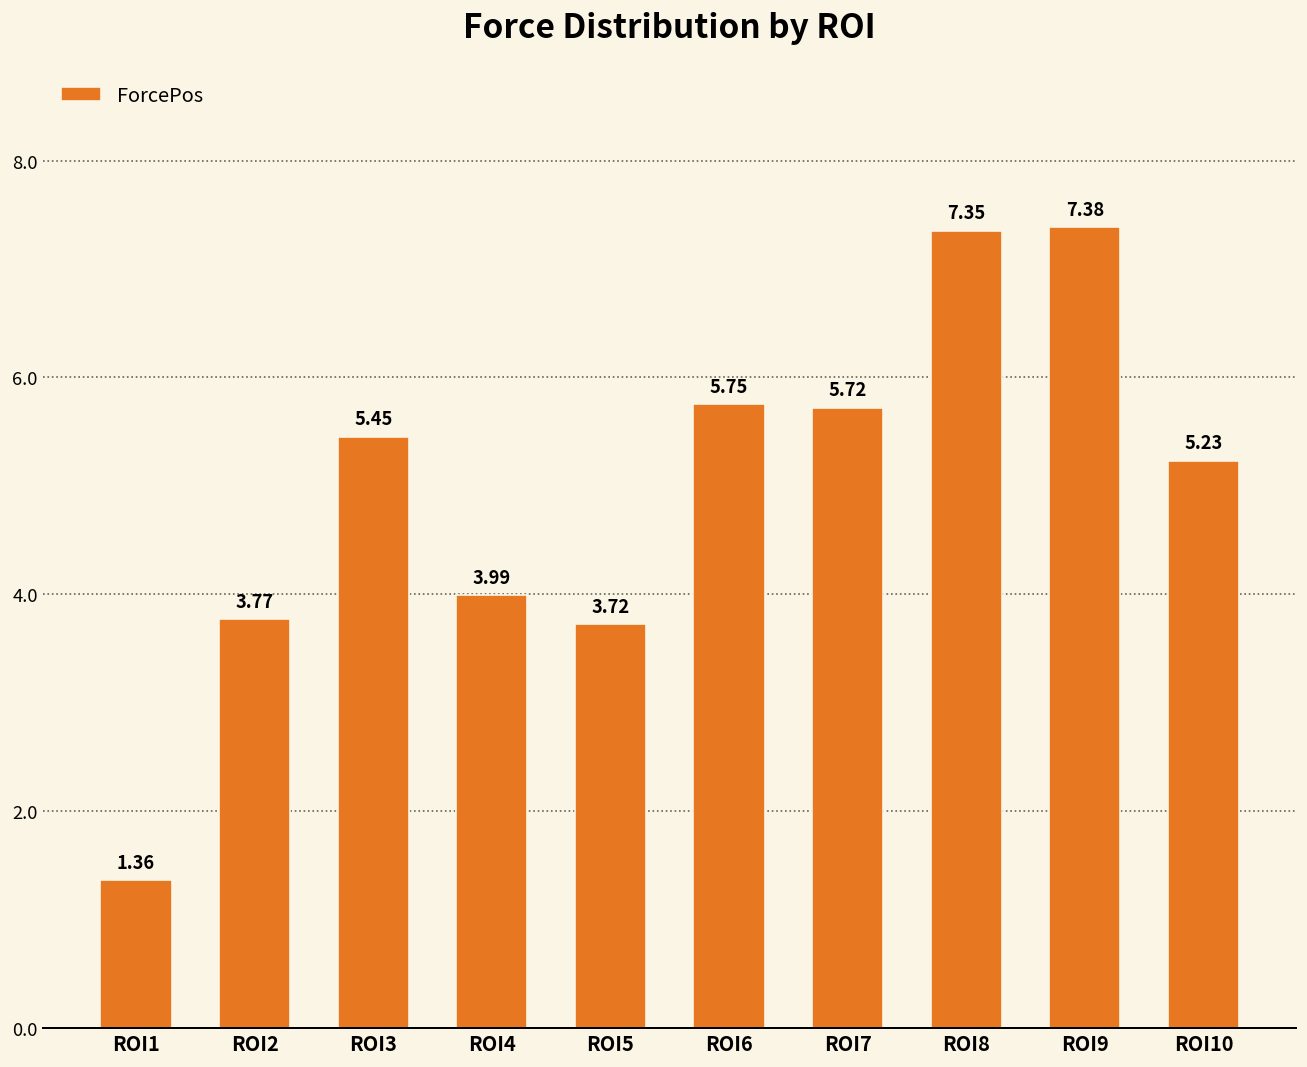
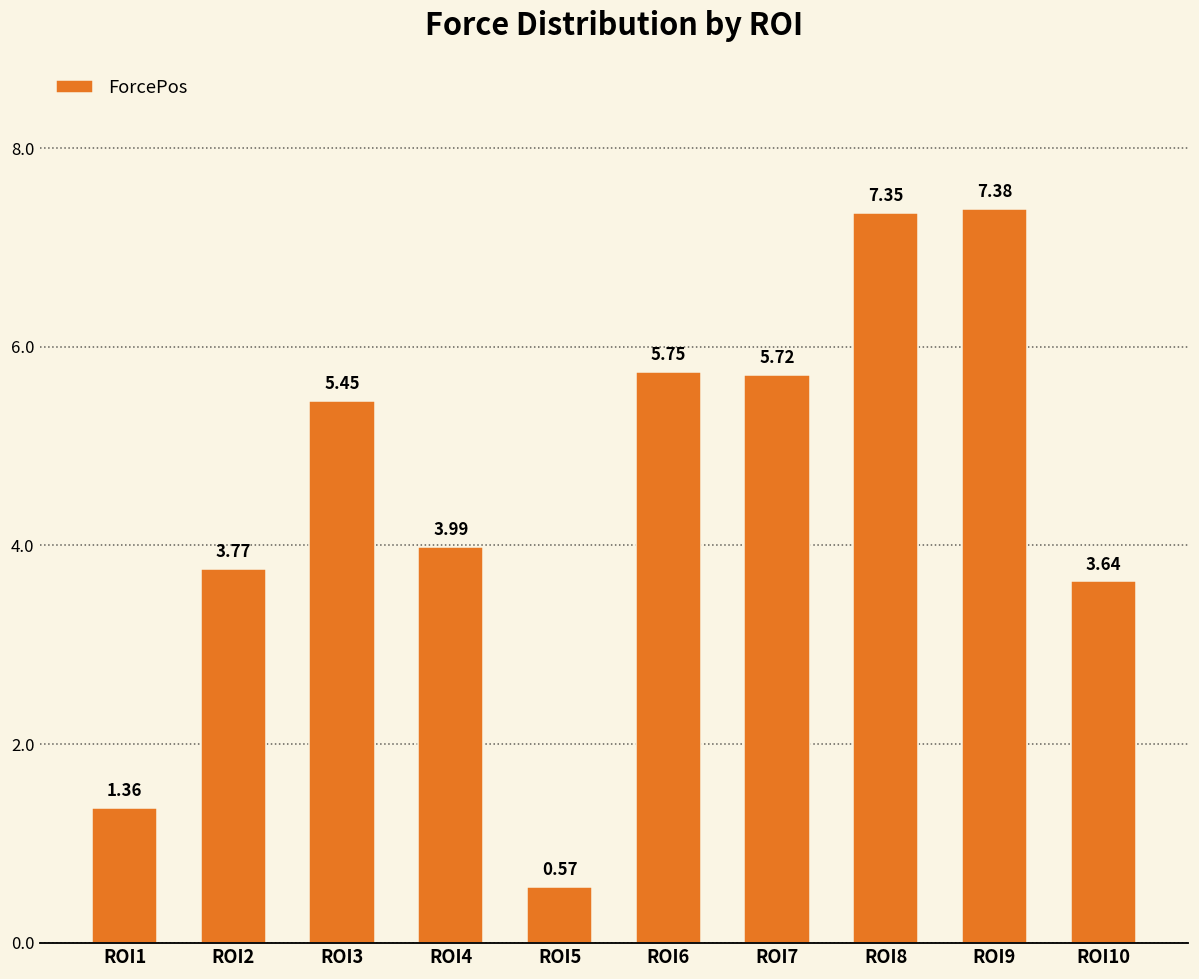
  {
    "ROI1": 1.36,
    "ROI2": 3.77,
    "ROI3": 5.45,
    "ROI4": 3.99,
-   "ROI5": 3.72,
+   "ROI5": 0.57,
    "ROI6": 5.75,
    "ROI7": 5.72,
    "ROI8": 7.35,
    "ROI9": 7.38,
-   "ROI10": 5.23
+   "ROI10": 3.64
  }
